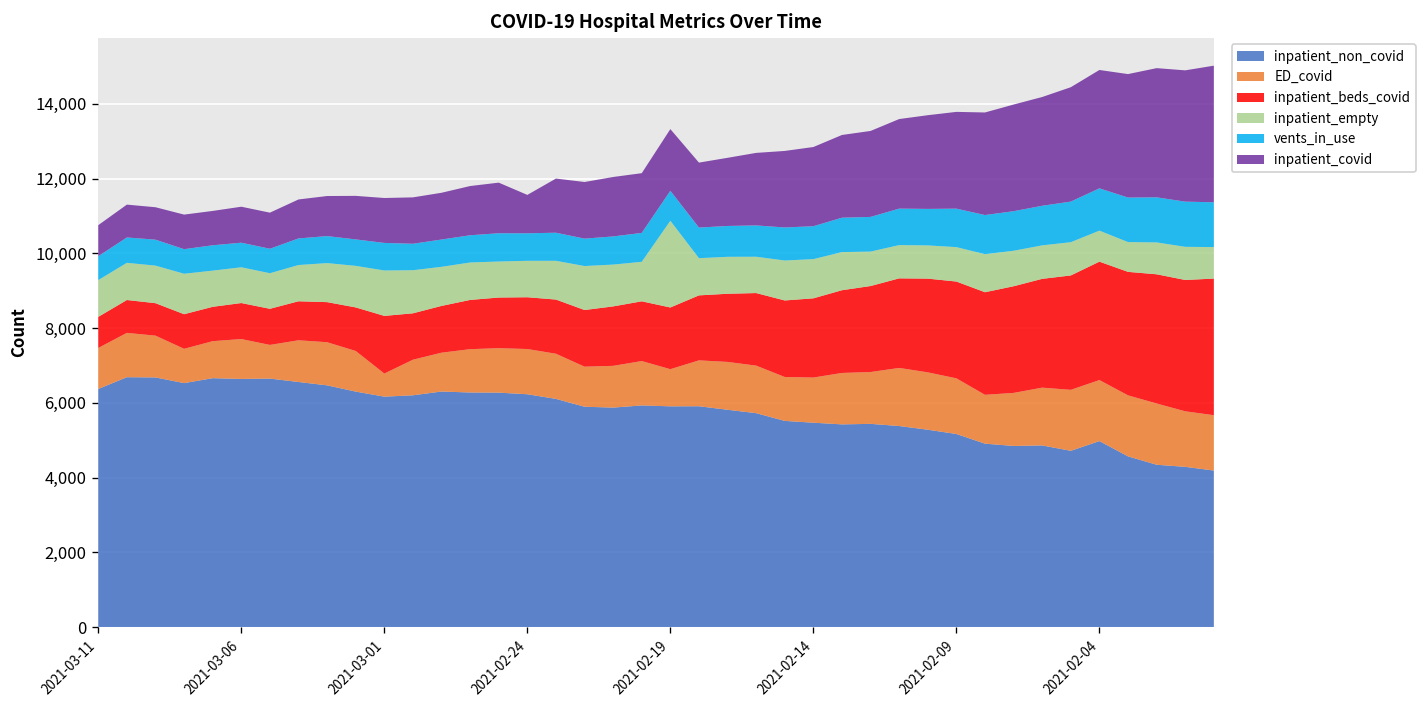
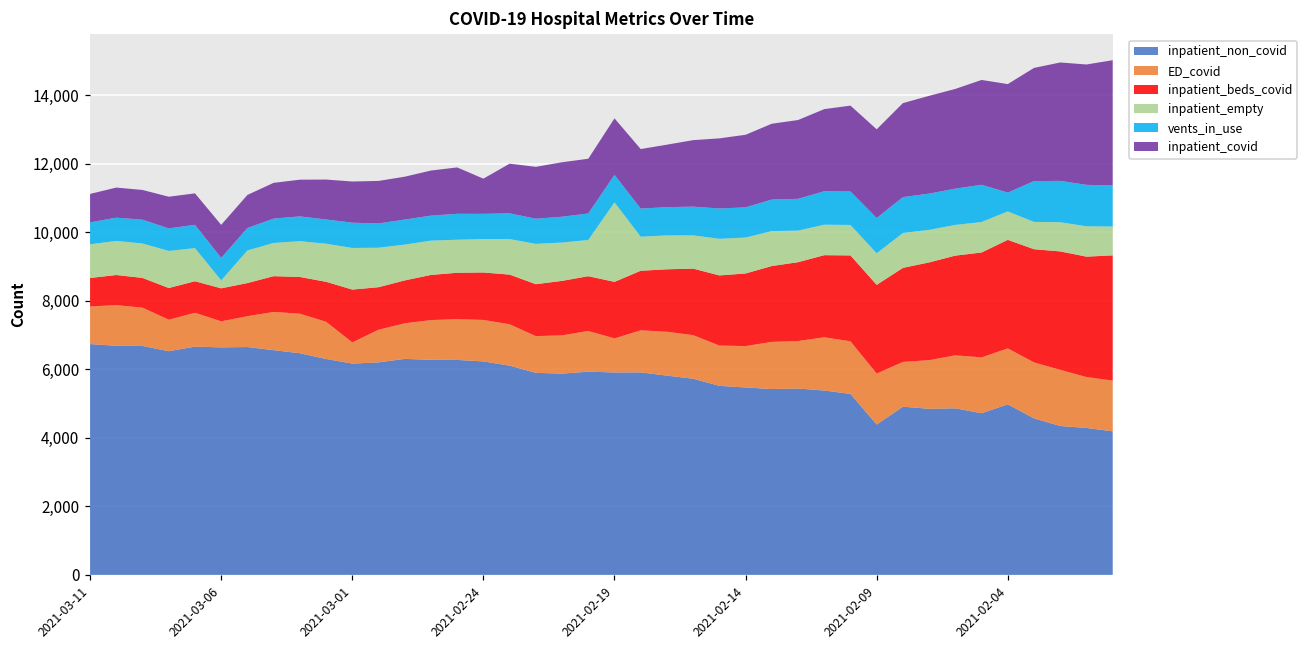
  {
    "inpatient_non_covid": {
-     "2021-03-11": "6,400",
+     "2021-03-11": "6,700",
      "2021-03-06": "6,600",
      "2021-03-01": "6,200",
      "2021-02-24": "6,200",
      "2021-02-19": "5,900",
      "2021-02-14": "5,500",
-     "2021-02-09": "5,200",
+     "2021-02-09": "4,400",
      "2021-02-04": "5,000"
    },
    "ED_covid": {
      "2021-03-11": "1,100",
-     "2021-03-06": "1,100",
+     "2021-03-06": "800",
      "2021-03-01": "600",
      "2021-02-24": "1,200",
      "2021-02-19": "1,000",
      "2021-02-14": "1,200",
      "2021-02-09": "1,500",
      "2021-02-04": "1,600"
    },
    "inpatient_beds_covid": {
      "2021-03-11": "800",
      "2021-03-06": "1,000",
      "2021-03-01": "1,500",
      "2021-02-24": "1,400",
      "2021-02-19": "1,700",
      "2021-02-14": "2,100",
      "2021-02-09": "2,600",
      "2021-02-04": "3,200"
    },
    "inpatient_empty": {
      "2021-03-11": "1,000",
-     "2021-03-06": "1,000",
+     "2021-03-06": "200",
      "2021-03-01": "1,200",
      "2021-02-24": "1,000",
      "2021-02-19": "2,300",
      "2021-02-14": "1,000",
      "2021-02-09": "900",
      "2021-02-04": "800"
    },
    "vents_in_use": {
      "2021-03-11": "600",
      "2021-03-06": "700",
      "2021-03-01": "700",
      "2021-02-24": "700",
      "2021-02-19": "800",
      "2021-02-14": "900",
      "2021-02-09": "1,000",
-     "2021-02-04": "1,100"
+     "2021-02-04": "500"
    },
    "inpatient_covid": {
      "2021-03-11": "800",
      "2021-03-06": "1,000",
      "2021-03-01": "1,200",
      "2021-02-24": "1,000",
      "2021-02-19": "1,700",
      "2021-02-14": "2,100",
      "2021-02-09": "2,600",
      "2021-02-04": "3,200"
    }
  }
